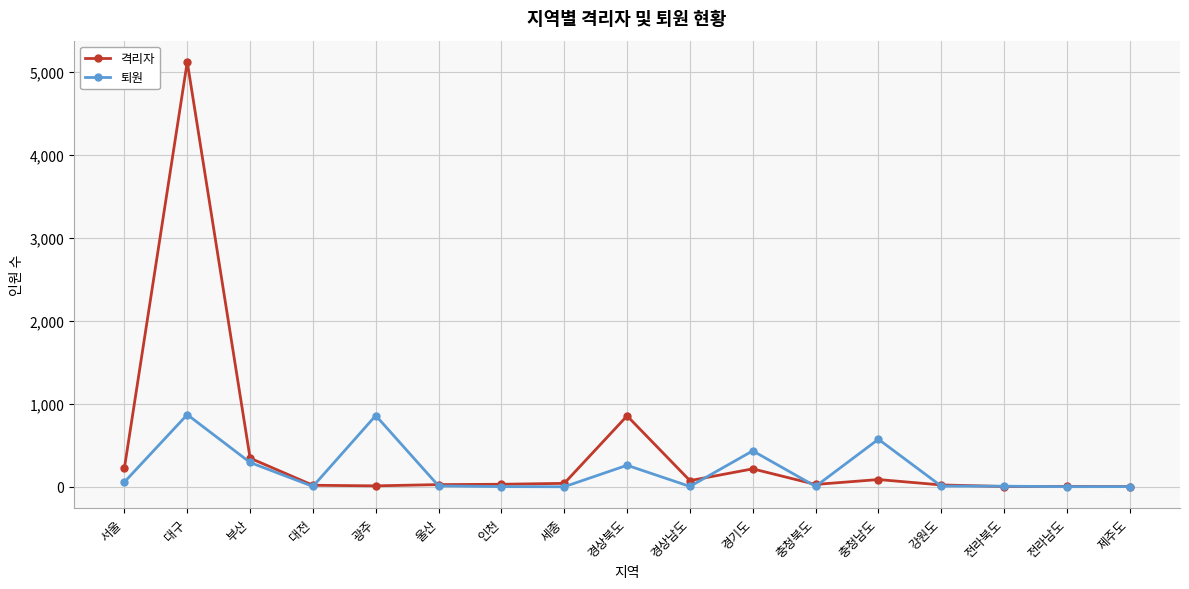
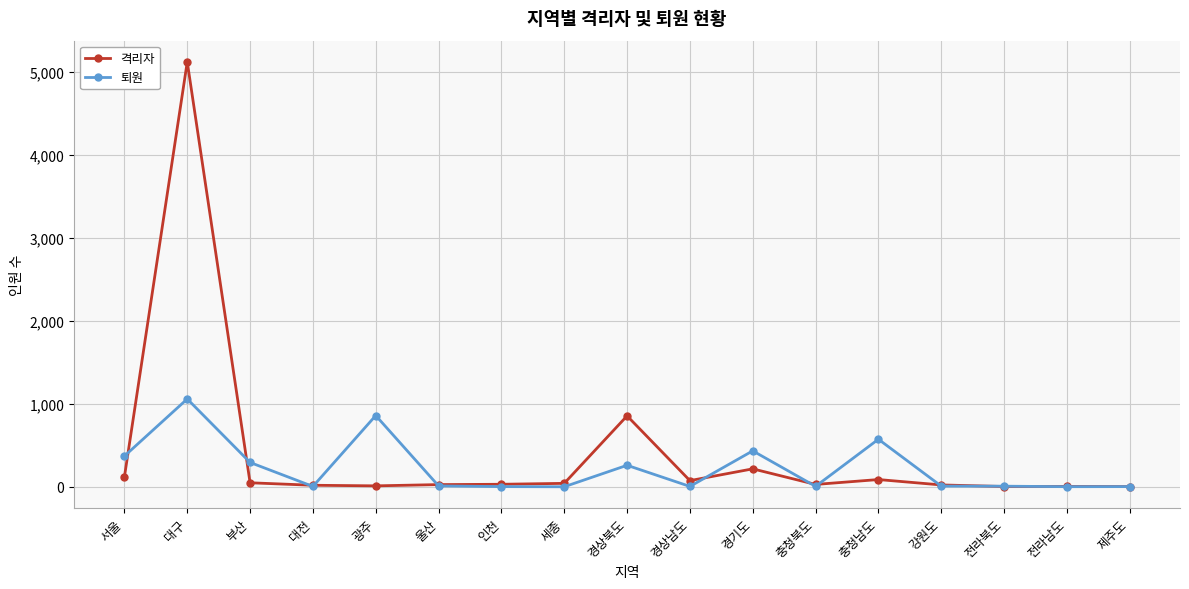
  {
    "격리자": {
-     "서울": "200",
+     "서울": "100",
      "대구": "5,100",
-     "부산": "300",
+     "부산": "0",
      "광주": "0",
      "세종": "0",
      "경상북도": "900",
      "경상남도": "100",
      "경기도": "200",
      "충청남도": "100"
    },
    "퇴원": {
-     "서울": "100",
-     "대구": "900",
+     "서울": "400",
+     "대구": "1,100",
      "부산": "300",
      "광주": "900",
      "세종": "0",
      "경상북도": "300",
      "경상남도": "0",
      "경기도": "400",
      "충청남도": "600"
    }
  }
